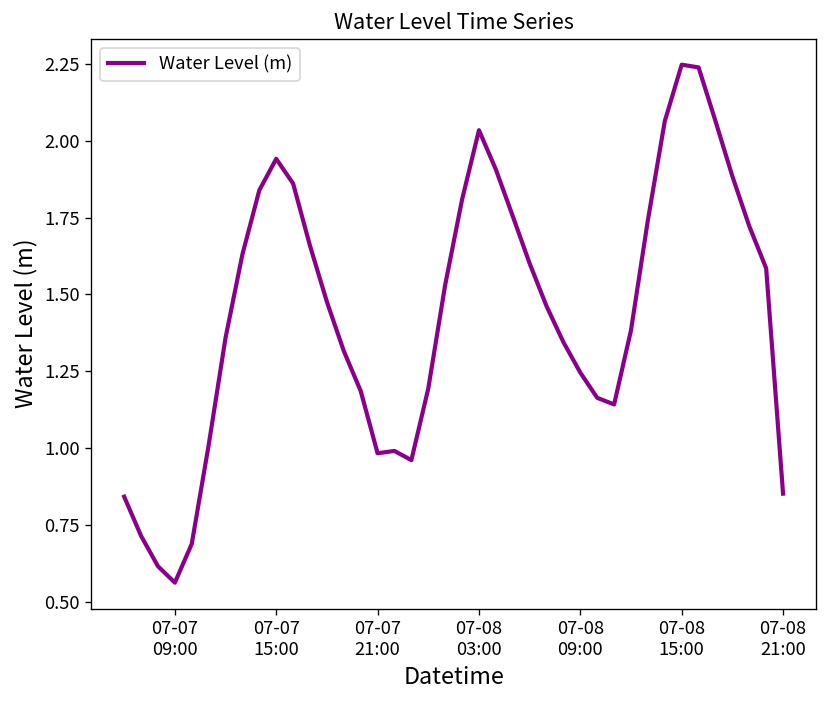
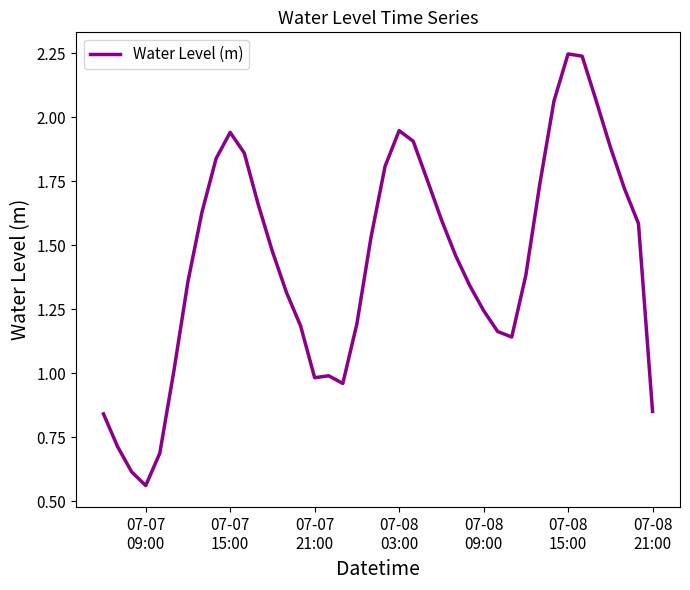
  {
    "07-07 09:00": 0.56,
    "07-07 15:00": 1.94,
    "07-07 21:00": 0.98,
-   "07-08 03:00": 2.03,
+   "07-08 03:00": 1.95,
    "07-08 09:00": 1.25,
    "07-08 15:00": 2.25,
    "07-08 21:00": 0.85
  }
